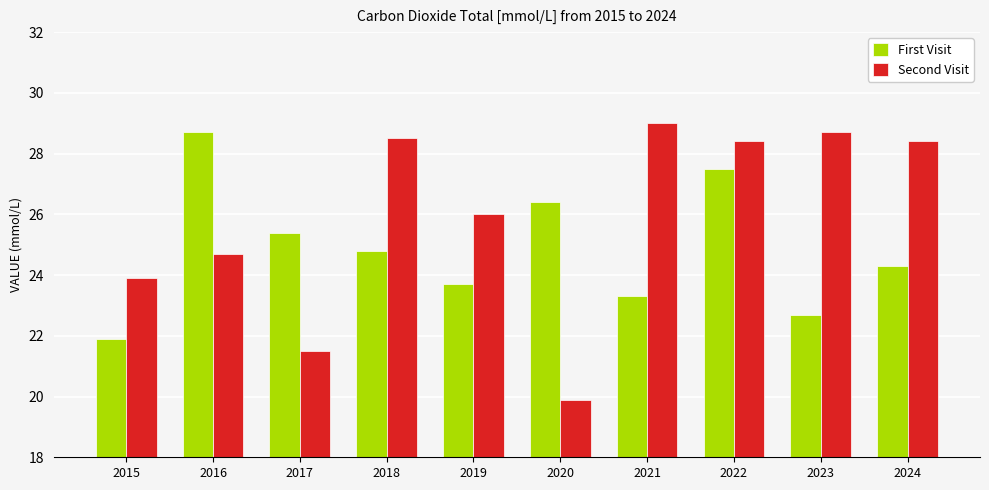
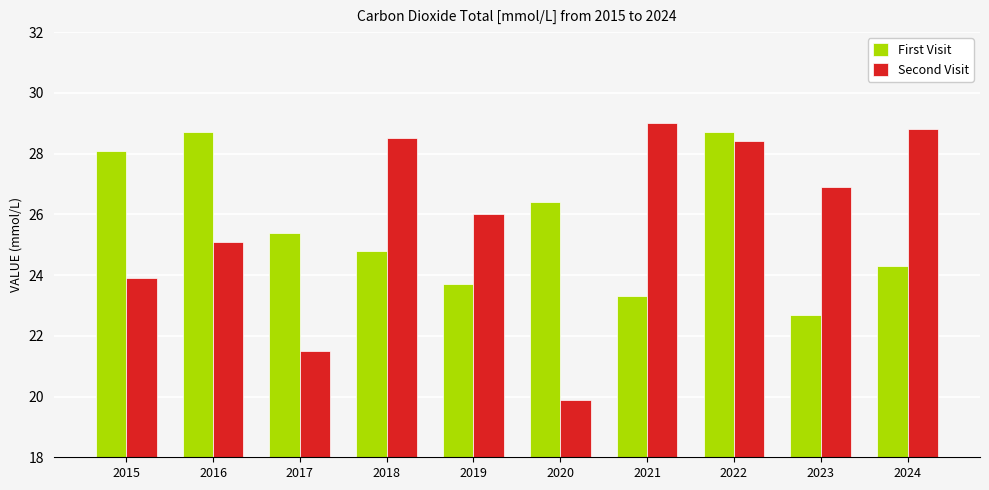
  {
    "First Visit": {
-     "2015": 21.9,
+     "2015": 28.1,
      "2016": 28.7,
      "2017": 25.4,
      "2018": 24.8,
      "2019": 23.7,
      "2020": 26.4,
      "2021": 23.3,
-     "2022": 27.5,
+     "2022": 28.7,
      "2023": 22.7,
      "2024": 24.3
    },
    "Second Visit": {
      "2015": 23.9,
-     "2016": 24.7,
+     "2016": 25.1,
      "2017": 21.5,
      "2018": 28.5,
      "2019": 26.0,
      "2020": 19.9,
      "2021": 29.0,
      "2022": 28.4,
-     "2023": 28.7,
-     "2024": 28.4
+     "2023": 26.9,
+     "2024": 28.8
    }
  }
